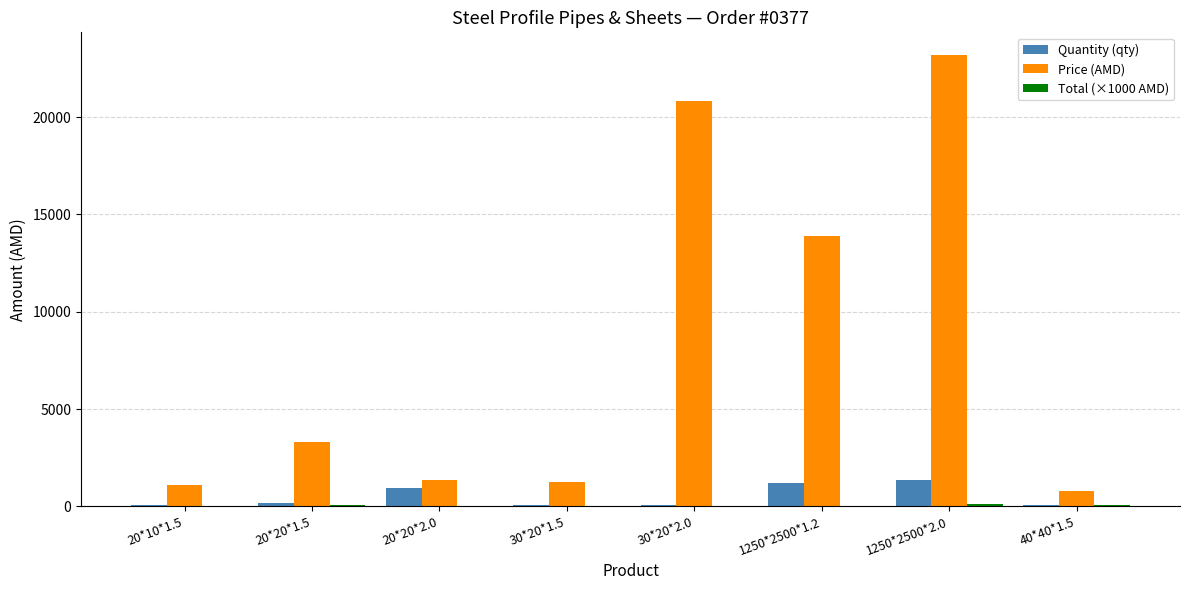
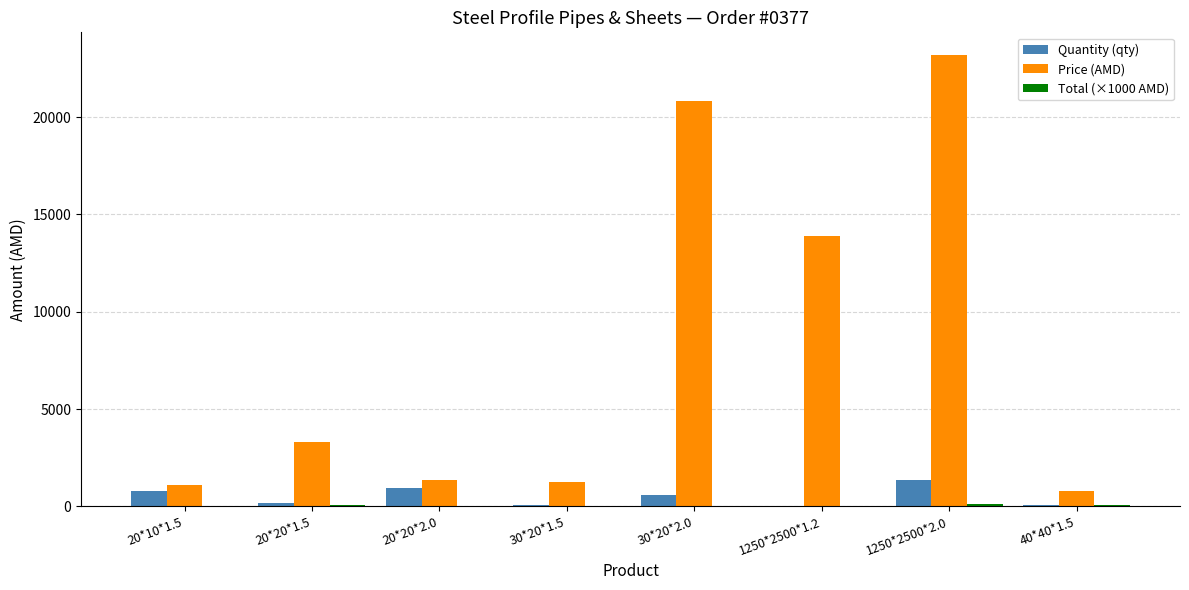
  {
    "Quantity (qty)": {
-     "20*10*1.5": 100,
+     "20*10*1.5": 800,
      "20*20*1.5": 200,
      "20*20*2.0": 900,
-     "30*20*2.0": 100,
-     "1250*2500*1.2": 1200,
+     "30*20*2.0": 600,
+     "1250*2500*1.2": 0,
      "1250*2500*2.0": 1300
    },
    "Price (AMD)": {
      "20*10*1.5": 1100,
      "20*20*1.5": 3300,
      "20*20*2.0": 1400,
      "30*20*1.5": 1200,
      "30*20*2.0": 20900,
      "1250*2500*1.2": 13900,
      "1250*2500*2.0": 23200,
      "40*40*1.5": 800
    }
  }
